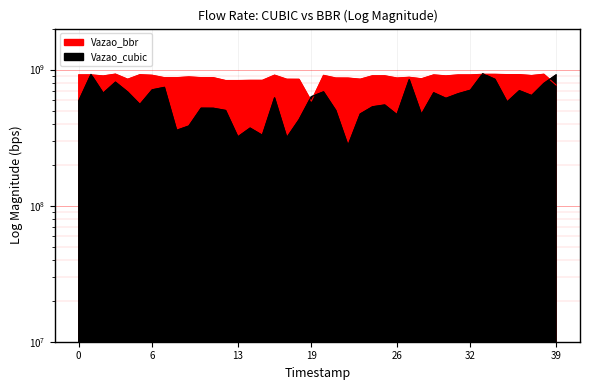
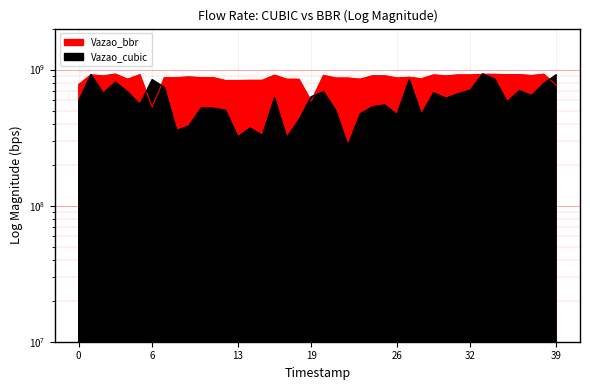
  {
    "Vazao_bbr": {
-     "0": 900000000,
-     "6": 900000000,
+     "0": 800000000,
+     "6": 530000000,
      "13": 800000000,
      "19": 590000000,
      "26": 900000000,
      "32": 900000000,
      "39": 800000000
    },
    "Vazao_cubic": {
      "0": 590000000,
-     "6": 700000000,
+     "6": 800000000,
      "13": 320000000,
      "19": 600000000,
      "26": 470000000,
      "32": 700000000,
      "39": 900000000
    }
  }
